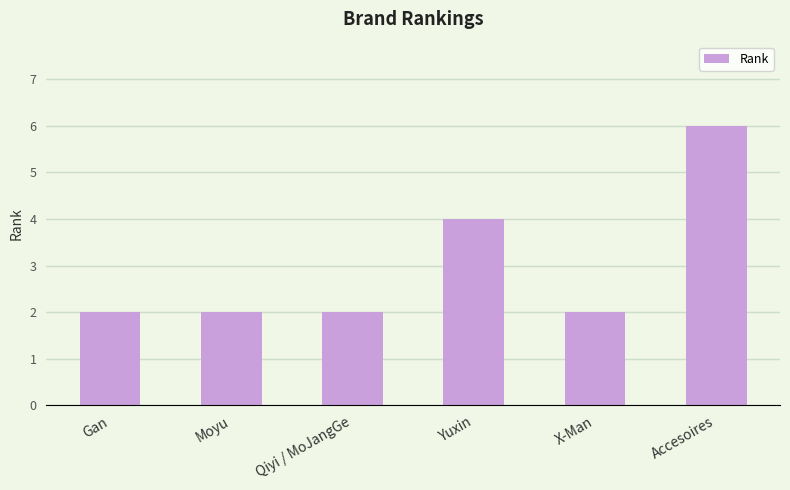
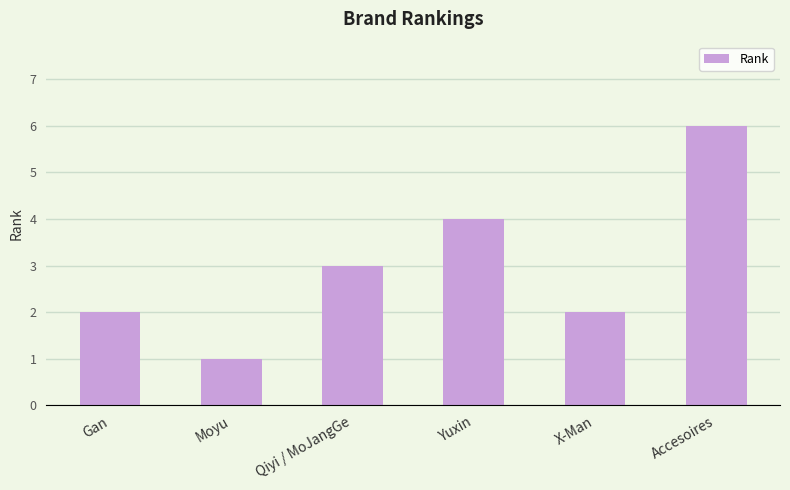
  {
    "Gan": 2,
-   "Moyu": 2,
-   "Qiyi / MoJangGe": 2,
+   "Moyu": 1,
+   "Qiyi / MoJangGe": 3,
    "Yuxin": 4,
    "X-Man": 2,
    "Accesoires": 6
  }
